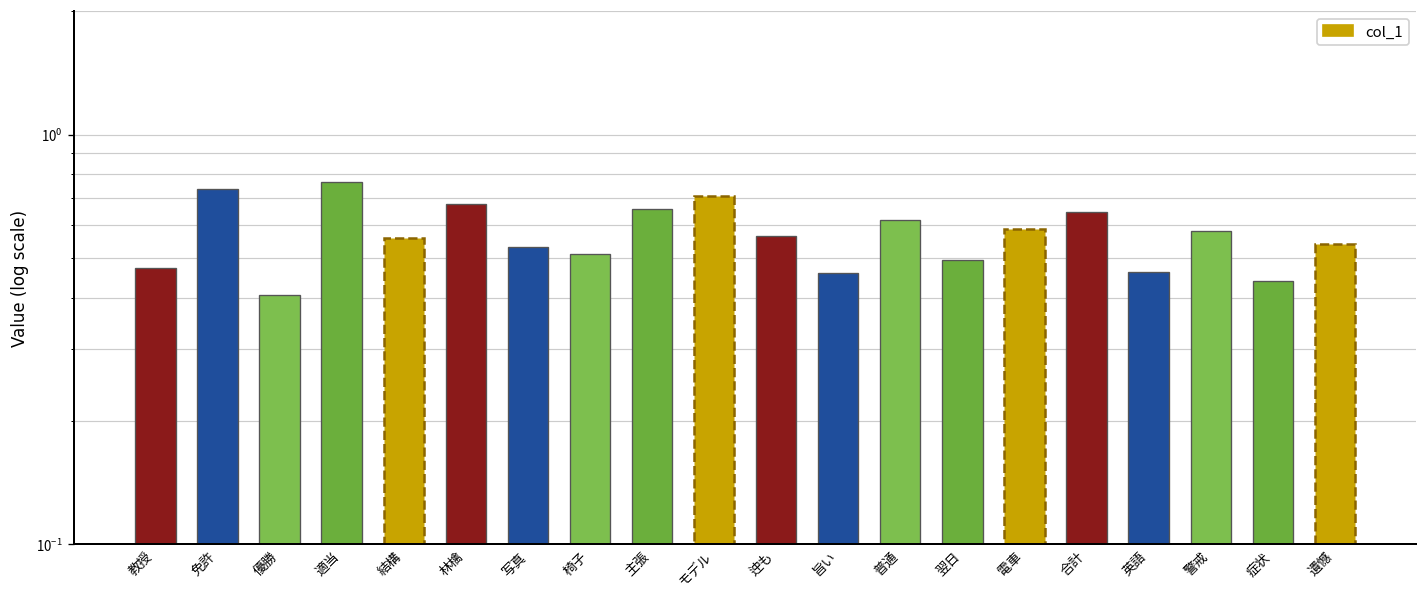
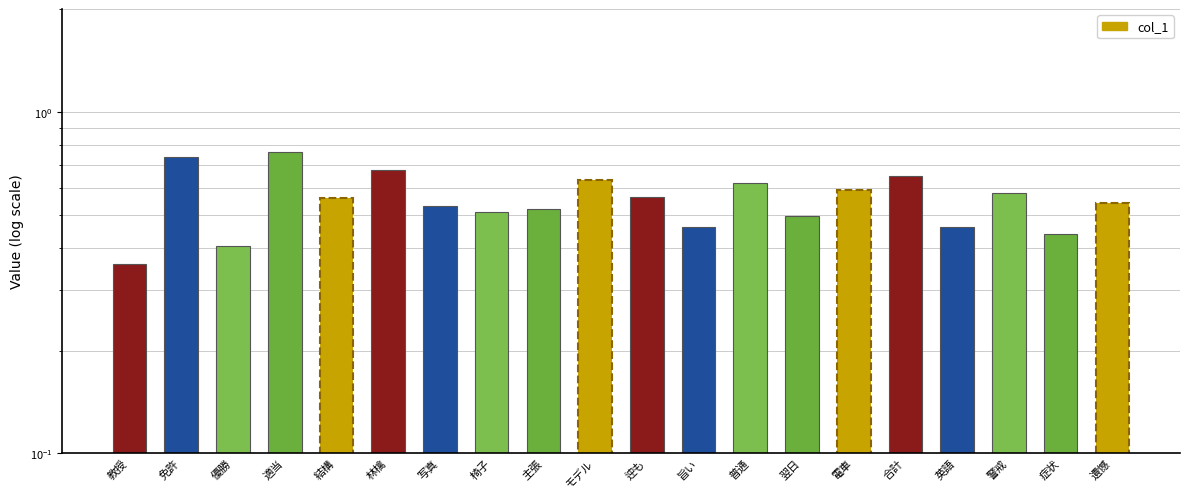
  {
-   "教授": 0.47,
+   "教授": 0.36,
    "免許": 0.74,
    "優勝": 0.41,
    "適当": 0.76,
    "結構": 0.56,
    "林檎": 0.68,
    "写真": 0.53,
    "椅子": 0.51,
-   "主張": 0.66,
-   "モデル": 0.71,
+   "主張": 0.52,
+   "モデル": 0.63,
    "迚も": 0.56,
    "旨い": 0.46,
    "普通": 0.62,
    "翌日": 0.49,
    "電車": 0.59,
    "合計": 0.65,
    "英語": 0.46,
    "警戒": 0.58,
    "症状": 0.44,
    "遺憾": 0.54
  }
